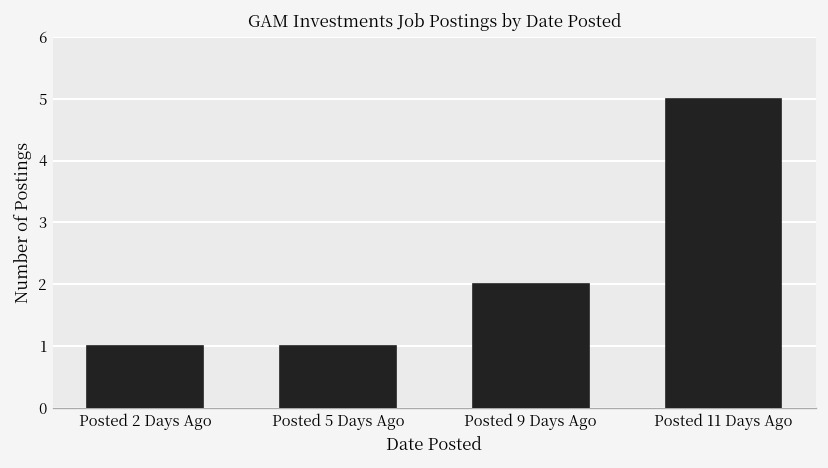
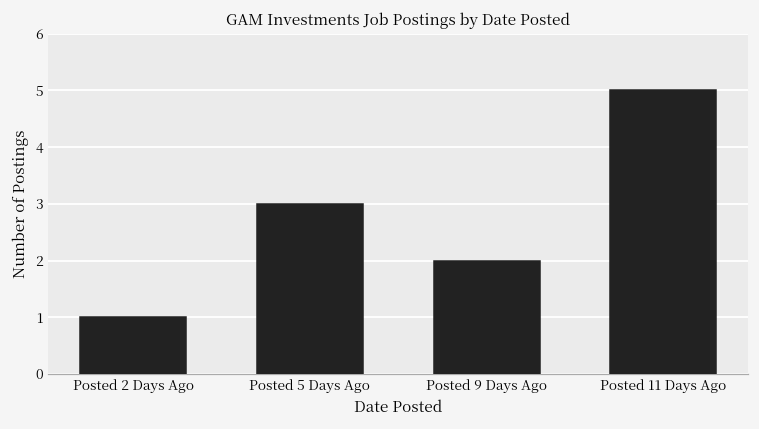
  {
    "Posted 2 Days Ago": 1,
-   "Posted 5 Days Ago": 1,
+   "Posted 5 Days Ago": 3,
    "Posted 9 Days Ago": 2,
    "Posted 11 Days Ago": 5
  }
